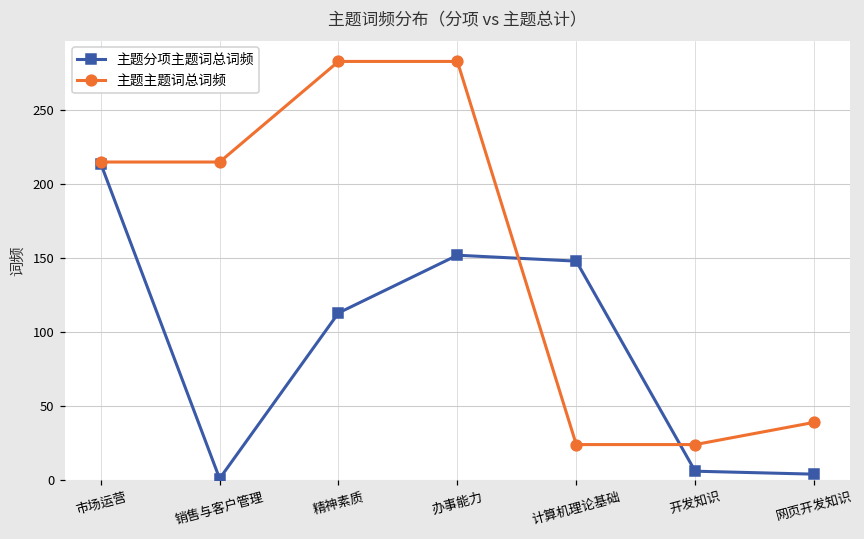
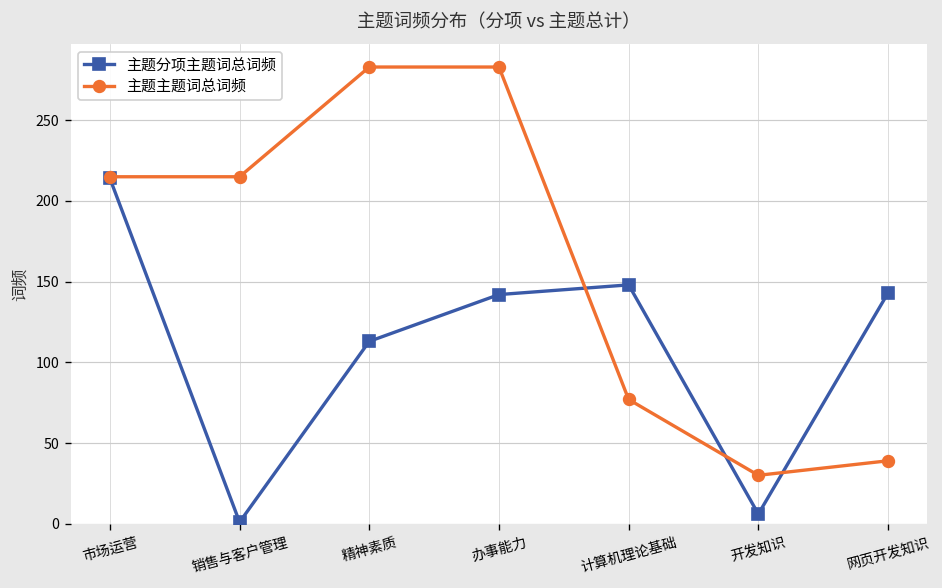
  {
    "主题分项主题词总词频": {
      "销售与客户管理": 1,
      "精神素质": 113,
-     "办事能力": 152,
+     "办事能力": 142,
      "计算机理论基础": 148,
      "开发知识": 6,
-     "网页开发知识": 4
+     "网页开发知识": 143
    },
    "主题主题词总词频": {
      "销售与客户管理": 215,
      "精神素质": 283,
      "办事能力": 283,
-     "计算机理论基础": 24,
-     "开发知识": 24,
+     "计算机理论基础": 77,
+     "开发知识": 30,
      "网页开发知识": 39
    }
  }
